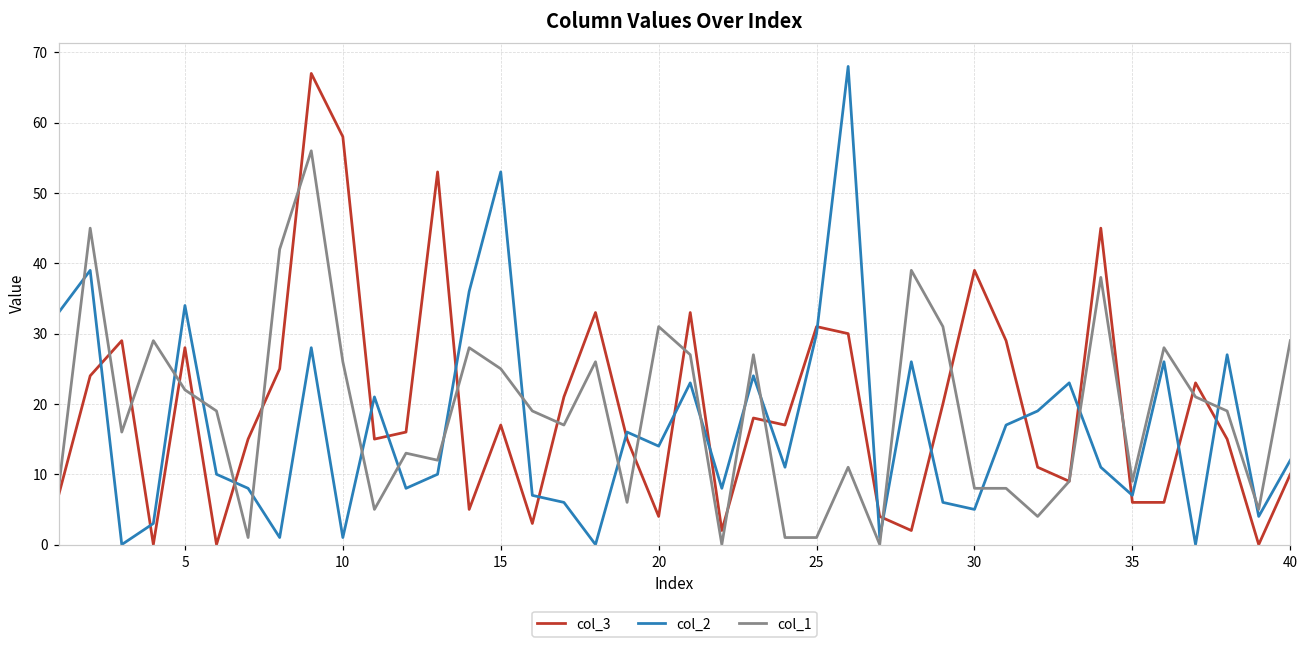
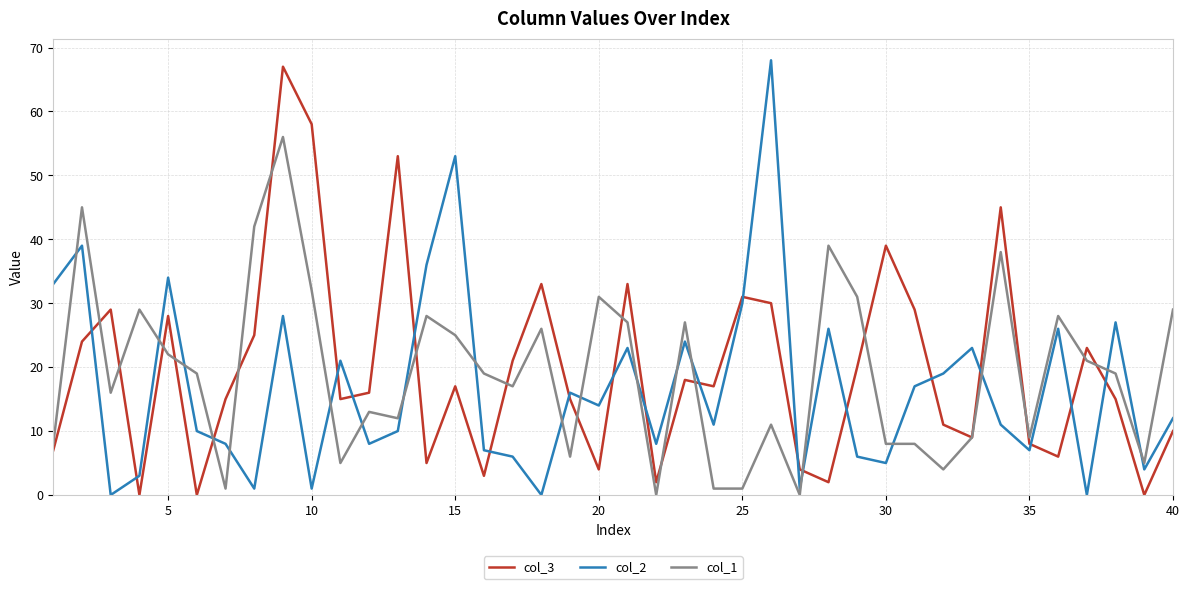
  {
    "col_3": {
      "5": 28,
      "10": 58,
      "15": 17,
      "20": 4,
      "25": 31,
      "30": 39,
-     "35": 6,
+     "35": 8,
      "40": 10
    },
    "col_2": {
      "5": 34,
      "10": 1,
      "15": 53,
      "20": 14,
      "25": 30,
      "30": 5,
      "35": 7,
      "40": 12
    },
    "col_1": {
      "5": 22,
-     "10": 26,
+     "10": 32,
      "15": 25,
      "20": 31,
      "25": 1,
      "30": 8,
      "35": 9,
      "40": 29
    }
  }
